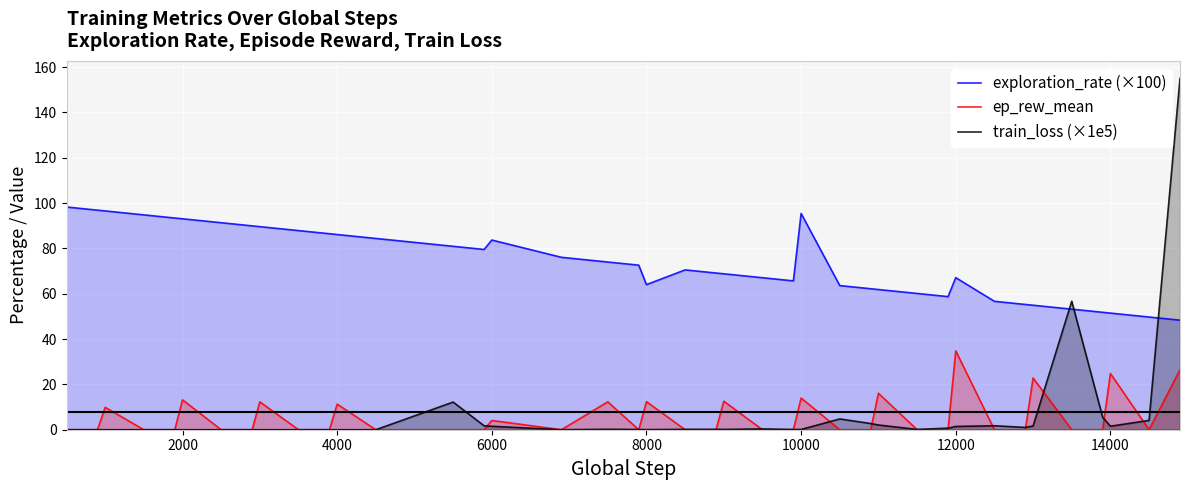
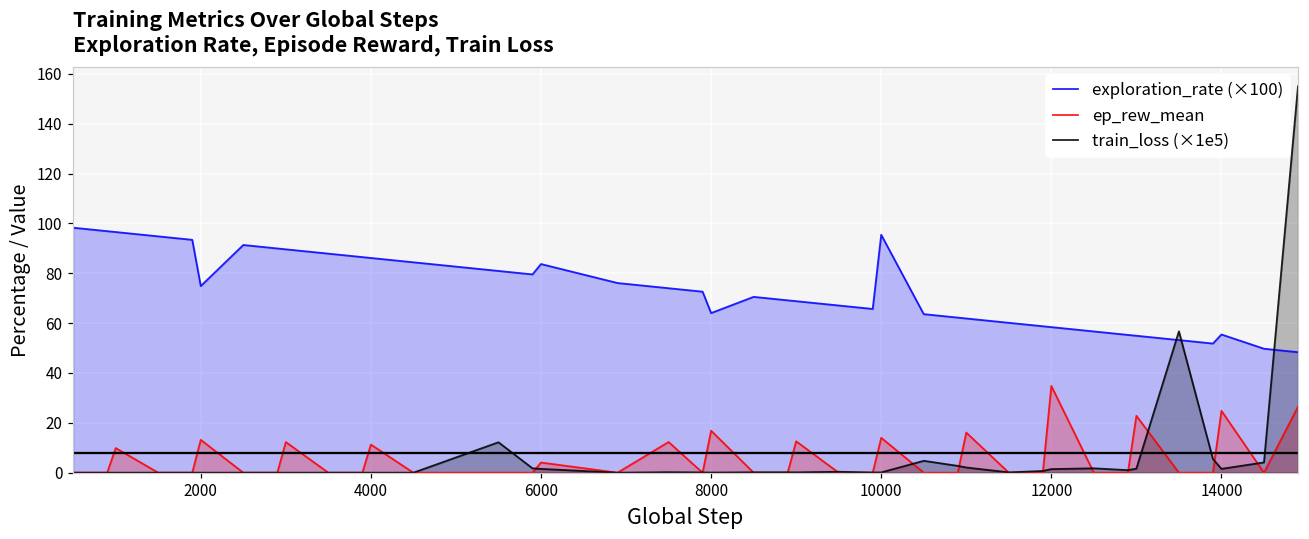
  {
    "exploration_rate (×100)": {
-     "2000": 93,
+     "2000": 75,
      "4000": 86,
      "6000": 84,
      "8000": 64,
      "10000": 95,
-     "12000": 67,
-     "14000": 51
+     "12000": 58,
+     "14000": 55
    },
    "ep_rew_mean": {
      "2000": 13,
      "4000": 11,
      "6000": 4,
-     "8000": 12,
+     "8000": 17,
      "10000": 14,
      "12000": 35,
      "14000": 25
    },
    "train_loss (×1e5)": {
      "2000": 0,
      "4000": 0,
      "6000": 2,
      "8000": 0,
      "10000": 0,
      "12000": 1,
      "14000": 2
    }
  }
